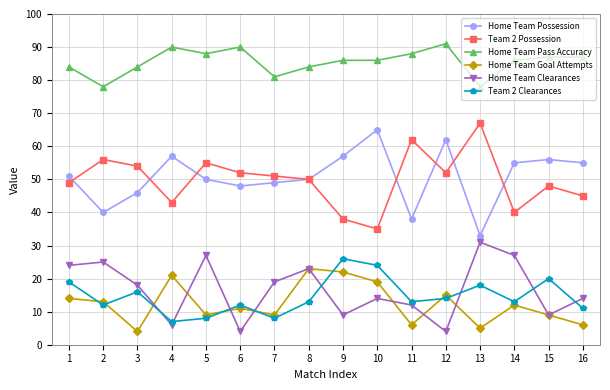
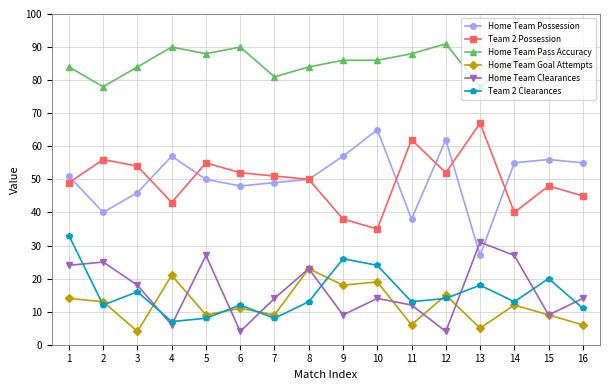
  {
    "Home Team Possession": {
      "1": 51,
      "2": 40,
      "3": 46,
      "4": 57,
      "5": 50,
      "6": 48,
      "7": 49,
      "9": 57,
      "10": 65,
      "11": 38,
      "12": 62,
-     "13": 33,
+     "13": 27,
      "14": 55,
      "15": 56,
      "16": 55
    },
    "Team 2 Possession": {
      "1": 49,
      "2": 56,
      "3": 54,
      "4": 43,
      "5": 55,
      "6": 52,
      "7": 51,
      "9": 38,
      "10": 35,
      "11": 62,
      "12": 52,
      "13": 67,
      "14": 40,
      "15": 48,
      "16": 45
    },
    "Home Team Pass Accuracy": {
      "1": 84,
      "2": 78,
      "3": 84,
      "4": 90,
      "5": 88,
      "6": 90,
      "7": 81,
      "8": 84,
      "9": 86,
      "10": 86,
      "11": 88,
      "12": 91
    },
    "Home Team Goal Attempts": {
      "1": 14,
      "2": 13,
      "3": 4,
      "4": 21,
      "5": 9,
      "6": 11,
      "7": 9,
-     "9": 22,
+     "9": 18,
      "10": 19,
      "11": 6,
      "12": 15,
      "13": 5,
      "14": 12,
      "16": 6
    },
    "Home Team Clearances": {
      "1": 24,
      "2": 25,
      "3": 18,
      "4": 6,
      "5": 27,
      "6": 4,
-     "7": 19,
+     "7": 14,
      "9": 9,
      "10": 14,
      "11": 12,
      "12": 4,
      "13": 31,
      "14": 27,
      "16": 14
    },
    "Team 2 Clearances": {
-     "1": 19,
+     "1": 33,
      "2": 12,
      "3": 16,
      "4": 7,
      "5": 8,
      "6": 12,
      "7": 8,
      "8": 13,
      "9": 26,
      "10": 24,
      "11": 13,
      "12": 14,
      "13": 18,
      "14": 13,
      "15": 20,
      "16": 11
    }
  }
